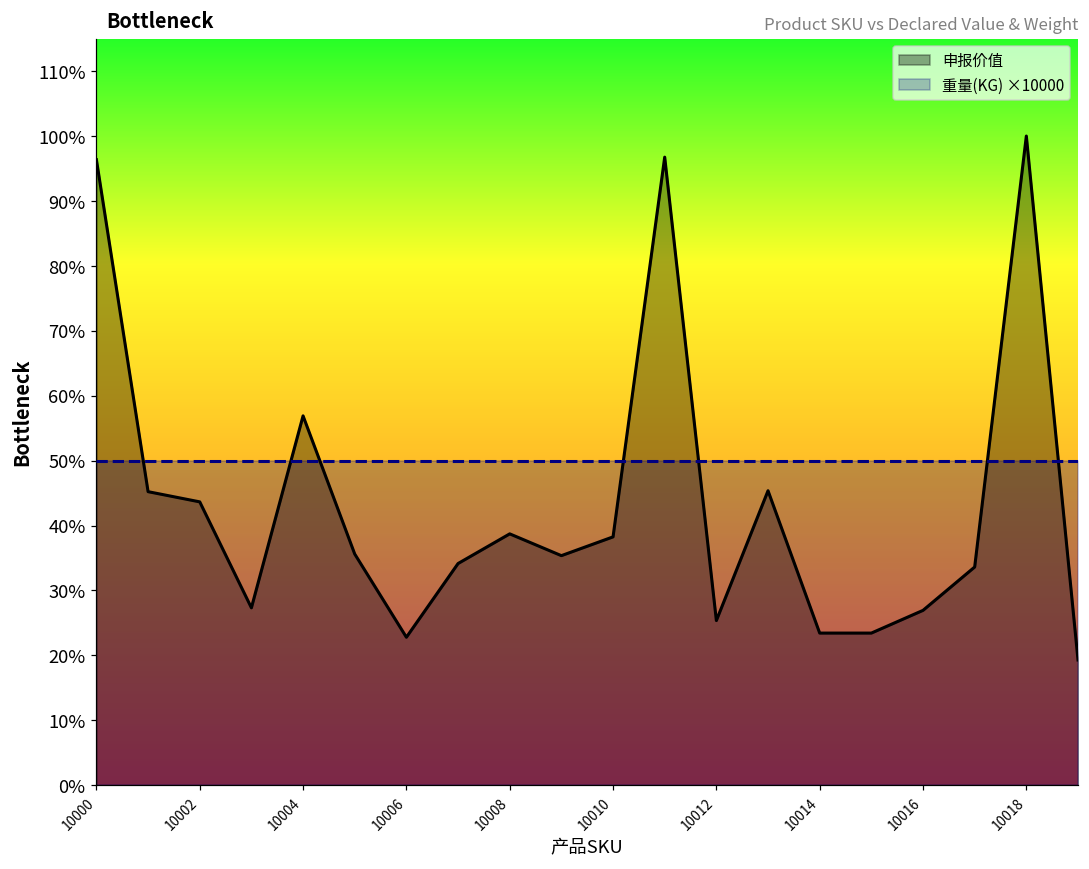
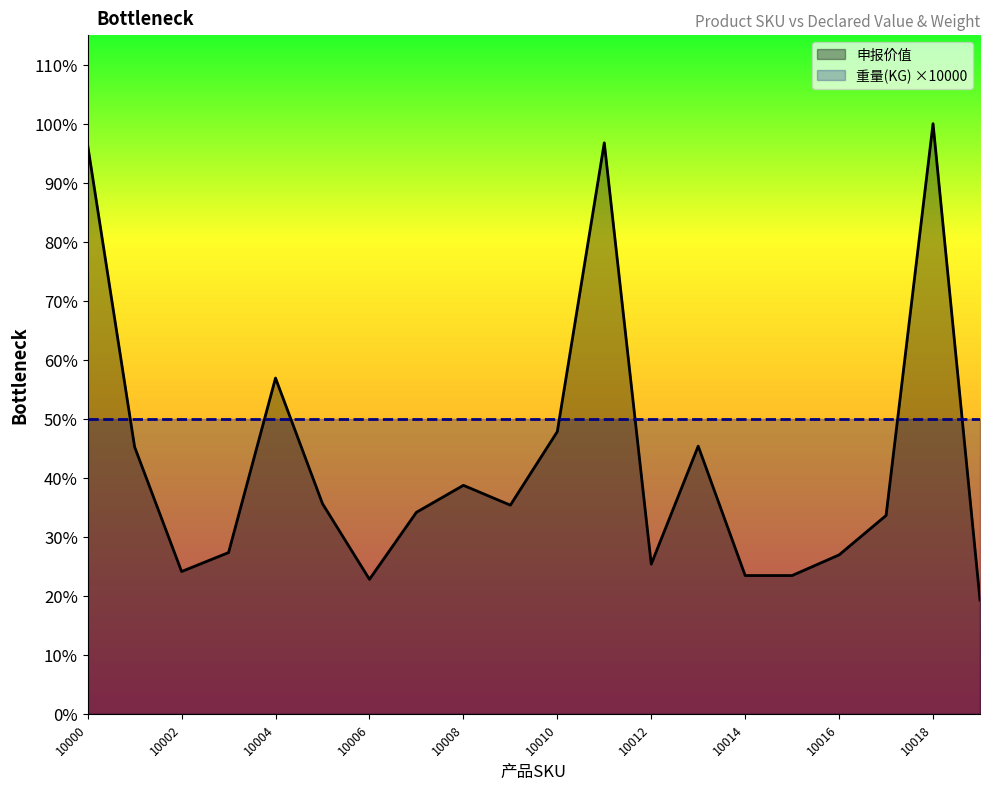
  {
    "申报价值": {
      "10000": "96%",
-     "10002": "44%",
+     "10002": "24%",
      "10004": "57%",
      "10006": "23%",
      "10008": "39%",
-     "10010": "38%",
+     "10010": "48%",
      "10012": "25%",
      "10014": "23%",
      "10016": "27%",
      "10018": "100%"
    },
    "重量(KG) ×10000": {
      "10000": "50%",
      "10002": "50%",
      "10004": "50%",
      "10006": "50%",
      "10008": "50%",
      "10010": "50%",
      "10012": "50%",
      "10014": "50%",
      "10016": "50%",
      "10018": "50%"
    }
  }
